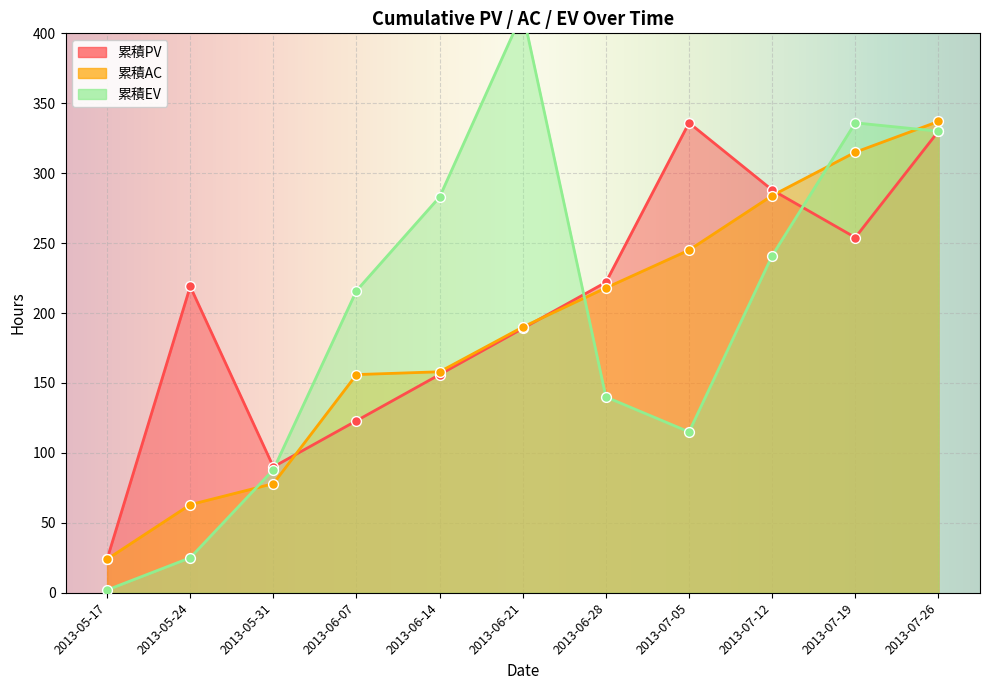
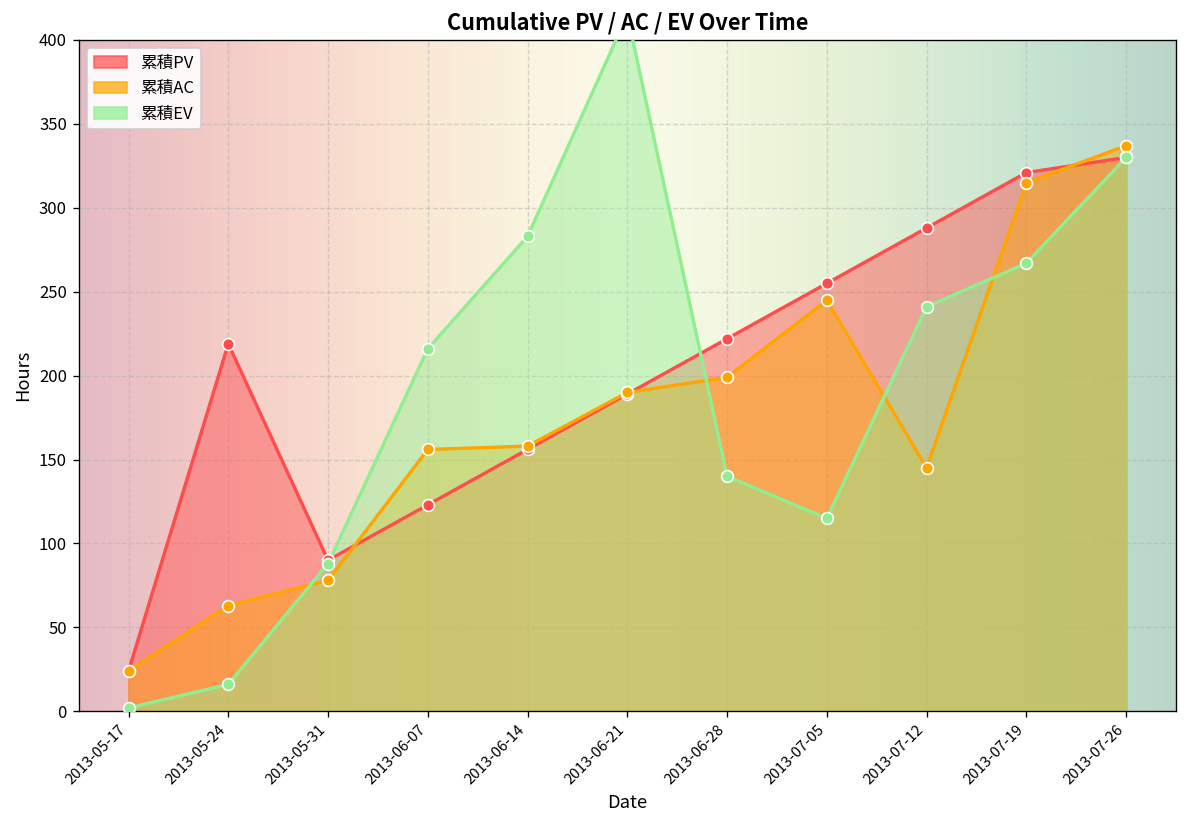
  {
    "累積PV": {
      "2013-05-24": 219,
      "2013-05-31": 90,
      "2013-06-07": 123,
      "2013-06-14": 156,
      "2013-06-28": 222,
-     "2013-07-05": 336,
+     "2013-07-05": 255,
      "2013-07-12": 288,
-     "2013-07-19": 254
+     "2013-07-19": 321
    },
    "累積AC": {
      "2013-05-24": 63,
      "2013-05-31": 78,
      "2013-06-07": 156,
      "2013-06-14": 158,
-     "2013-06-28": 218,
+     "2013-06-28": 199,
      "2013-07-05": 245,
-     "2013-07-12": 284,
+     "2013-07-12": 145,
      "2013-07-19": 315,
      "2013-07-26": 337
    },
    "累積EV": {
      "2013-05-17": 2,
-     "2013-05-24": 25,
+     "2013-05-24": 16,
      "2013-05-31": 88,
      "2013-06-07": 216,
      "2013-06-14": 283,
      "2013-06-28": 140,
      "2013-07-05": 115,
      "2013-07-12": 241,
-     "2013-07-19": 336
+     "2013-07-19": 267
    }
  }
